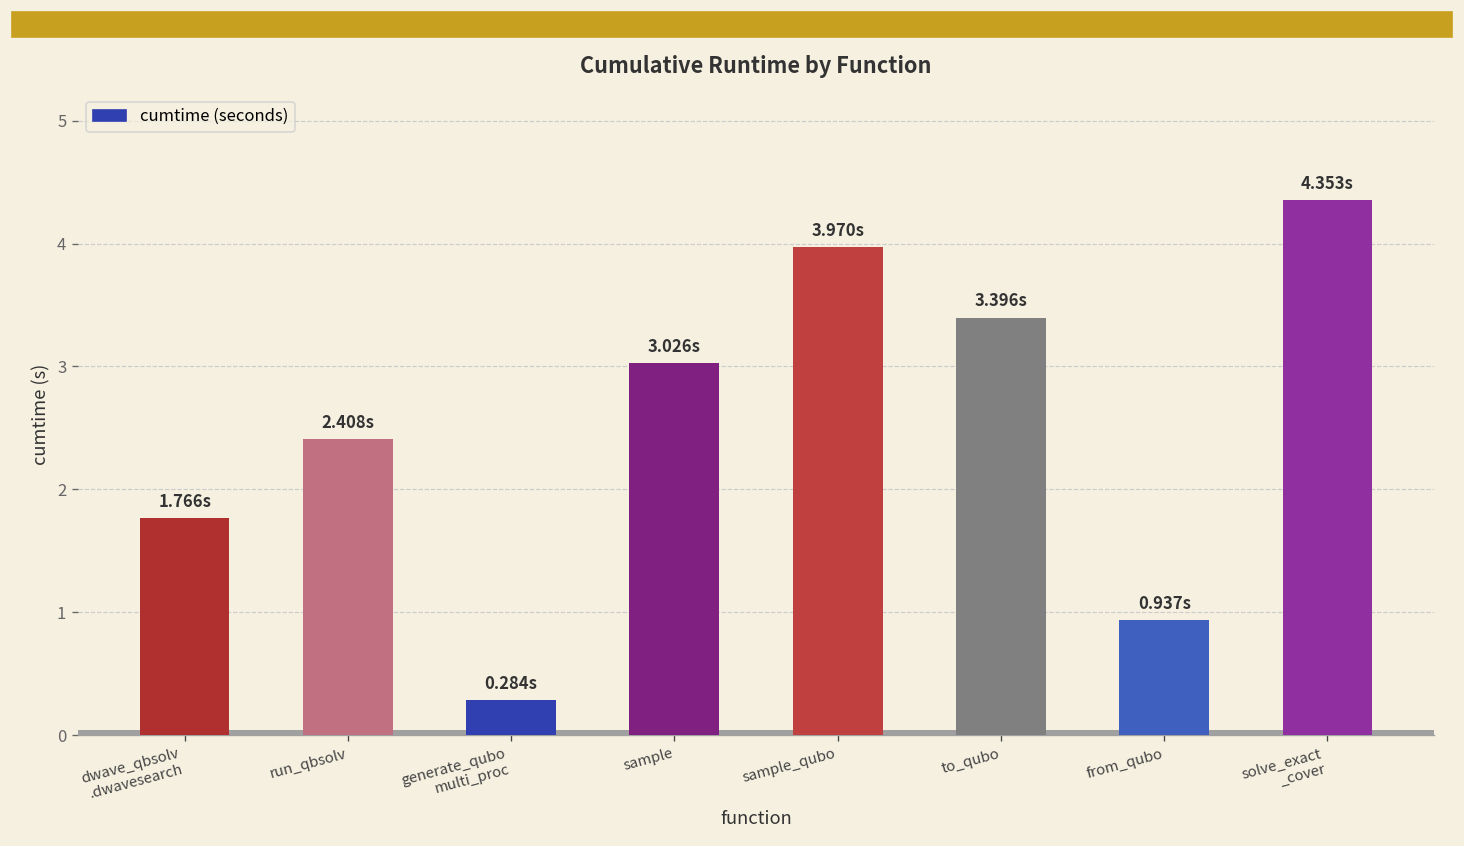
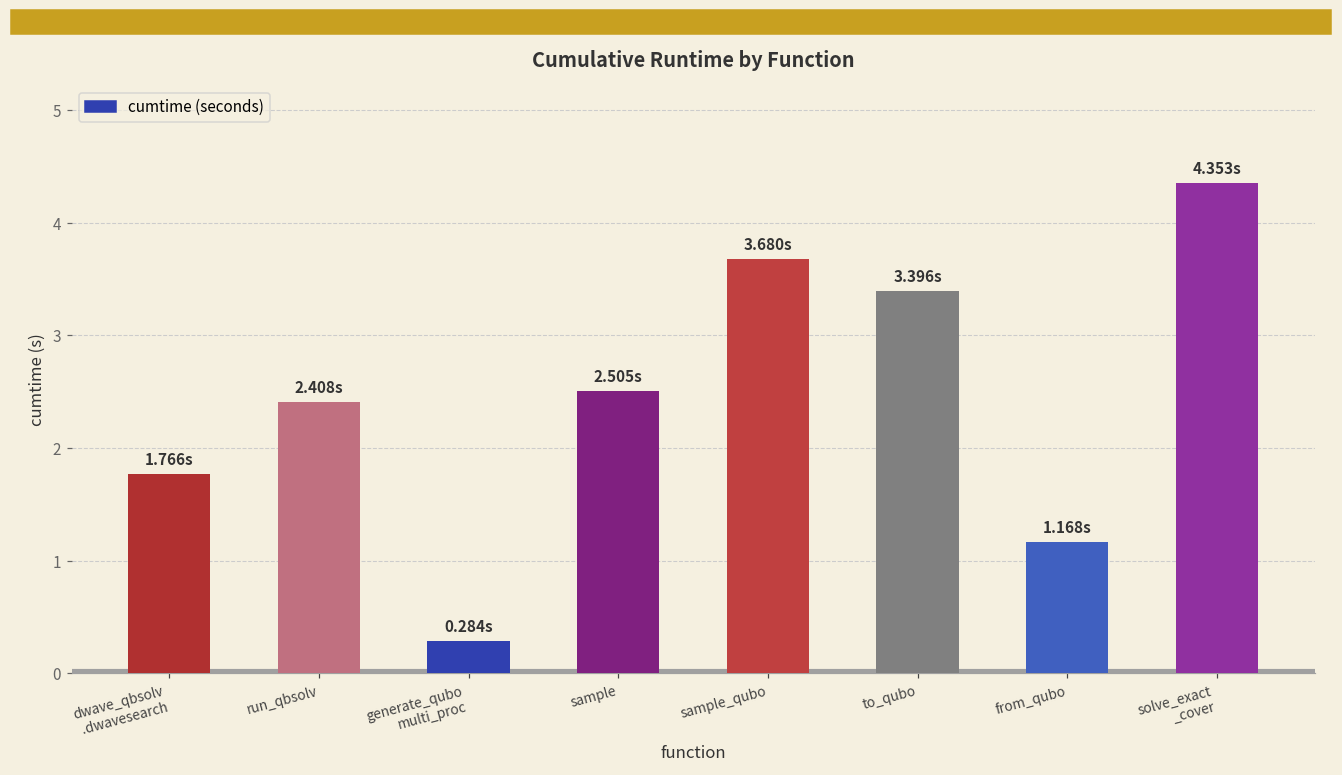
  {
    "dwave_qbsolv .dwavesearch": "1.766s",
    "run_qbsolv": "2.408s",
    "generate_qubo multi_proc": "0.284s",
-   "sample": "3.026s",
-   "sample_qubo": "3.970s",
+   "sample": "2.505s",
+   "sample_qubo": "3.680s",
    "to_qubo": "3.396s",
-   "from_qubo": "0.937s",
+   "from_qubo": "1.168s",
    "solve_exact _cover": "4.353s"
  }
